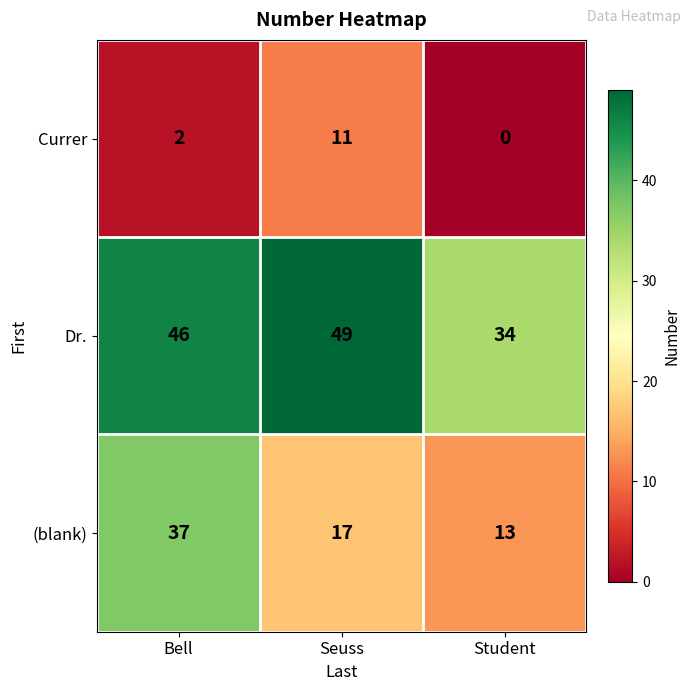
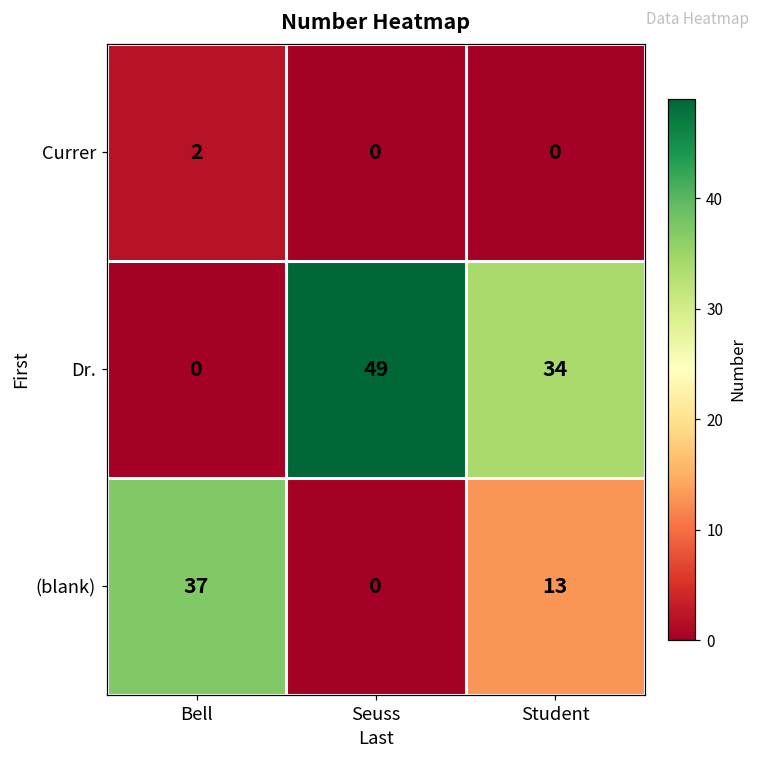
  {
    "Currer": {
      "Bell": 2,
-     "Seuss": 11,
+     "Seuss": 0,
      "Student": 0
    },
    "Dr.": {
-     "Bell": 46,
+     "Bell": 0,
      "Seuss": 49,
      "Student": 34
    },
    "(blank)": {
      "Bell": 37,
-     "Seuss": 17,
+     "Seuss": 0,
      "Student": 13
    }
  }
